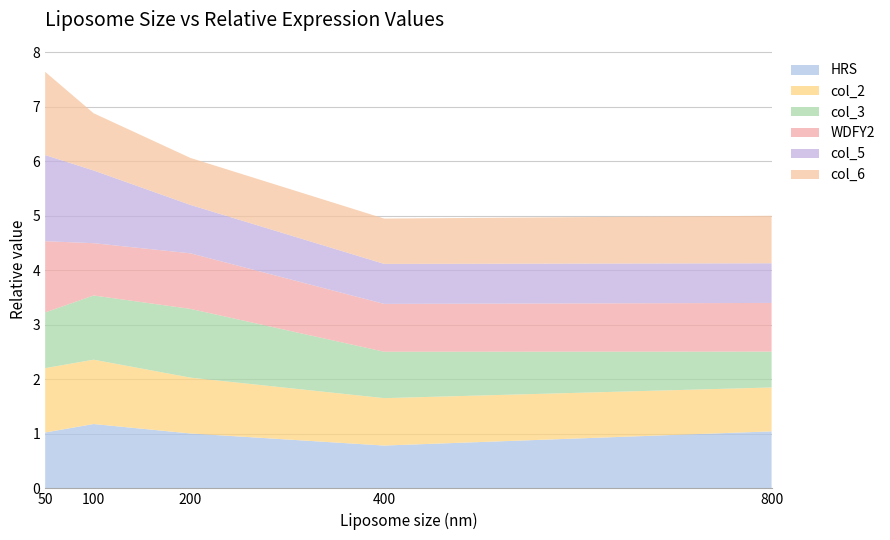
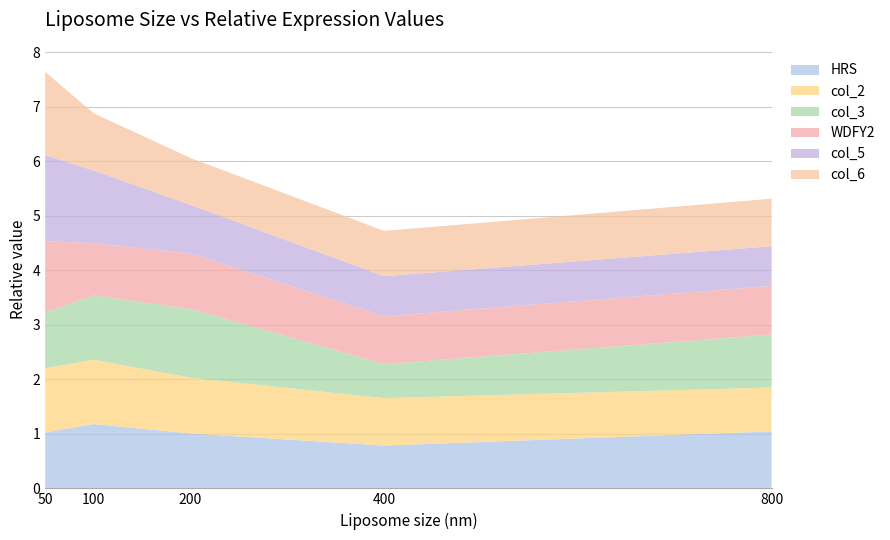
  {
    "col_3": {
      "50": 1.0,
      "100": 1.2,
      "200": 1.3,
-     "400": 0.9,
-     "800": 0.7
+     "400": 0.6,
+     "800": 1.0
    }
  }
